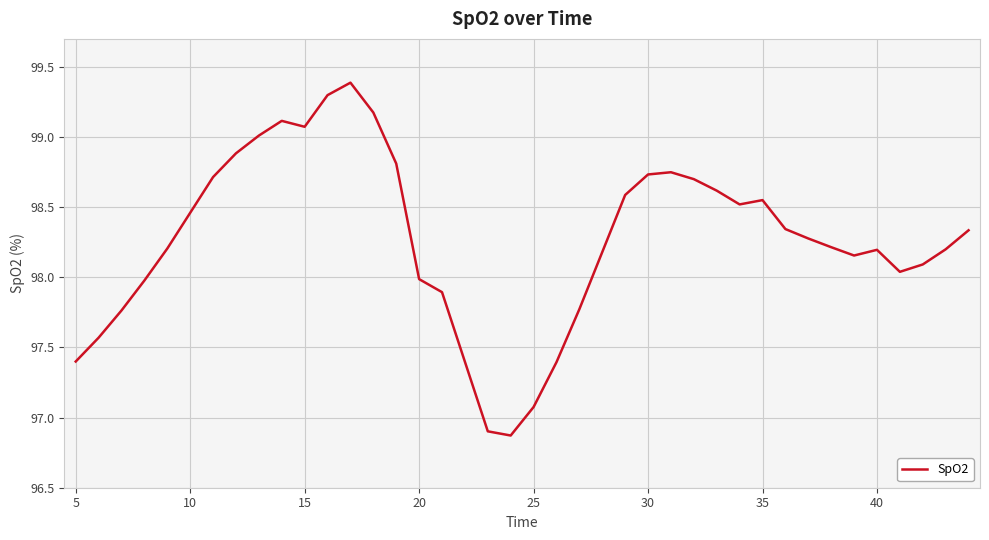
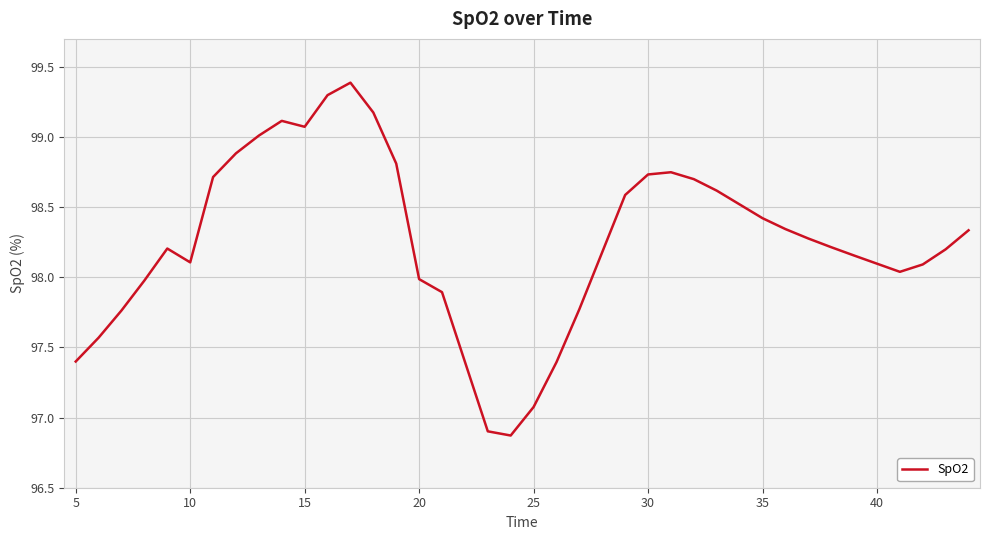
  {
    "5": 97.40,
-   "10": 98.46,
+   "10": 98.11,
    "15": 99.07,
    "20": 97.99,
    "25": 97.08,
    "30": 98.73,
-   "35": 98.55,
-   "40": 98.20
+   "35": 98.42,
+   "40": 98.10
  }
